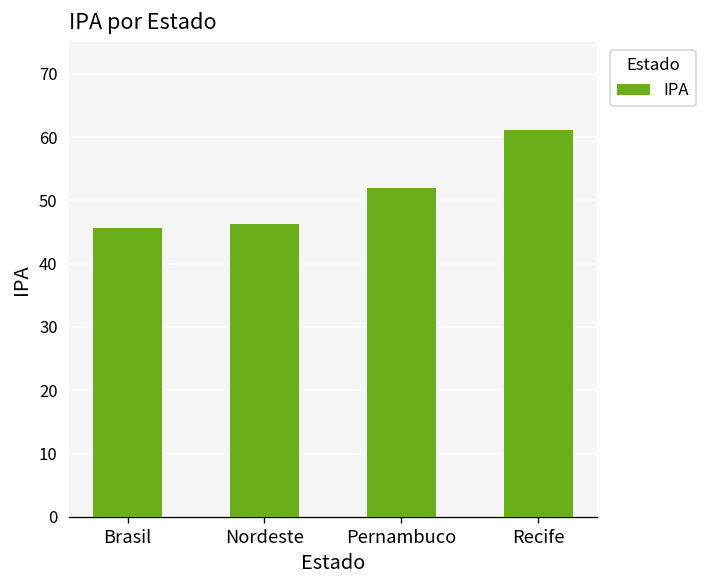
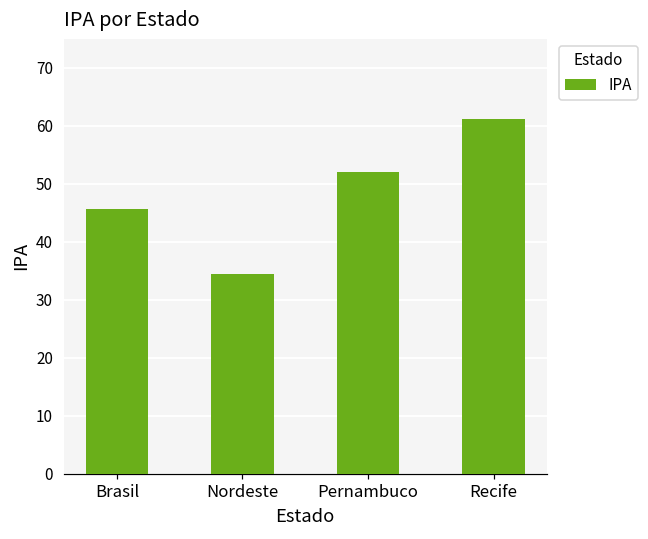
  {
    "Brasil": 46,
-   "Nordeste": 46,
+   "Nordeste": 35,
    "Pernambuco": 52,
    "Recife": 61
  }
